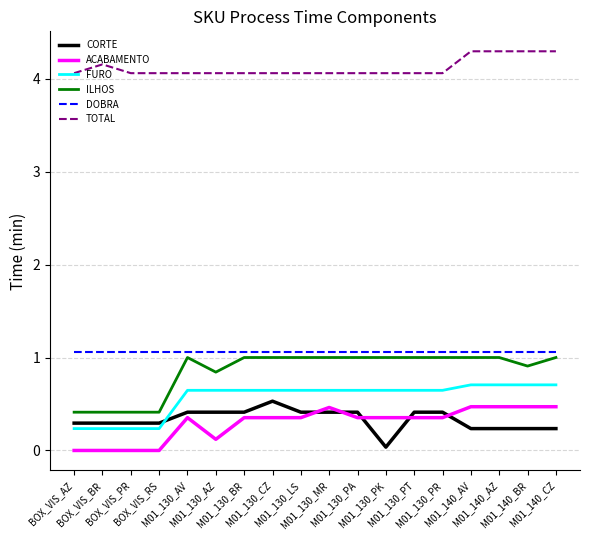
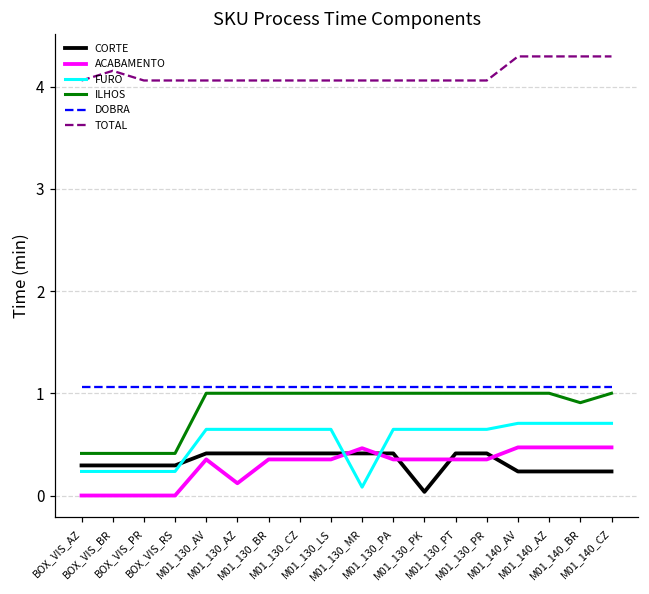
  {
    "CORTE": {
      "BOX_VIS_AZ": 0.3,
      "BOX_VIS_BR": 0.3,
      "BOX_VIS_PR": 0.3,
      "BOX_VIS_RS": 0.3,
      "M01_130_AV": 0.4,
      "M01_130_AZ": 0.4,
      "M01_130_BR": 0.4,
-     "M01_130_CZ": 0.5,
+     "M01_130_CZ": 0.4,
      "M01_130_LS": 0.4,
      "M01_130_MR": 0.4,
      "M01_130_PA": 0.4,
      "M01_130_PK": 0.0,
      "M01_130_PT": 0.4,
      "M01_130_PR": 0.4,
      "M01_140_AV": 0.2,
      "M01_140_AZ": 0.2,
      "M01_140_BR": 0.2,
      "M01_140_CZ": 0.2
    },
    "ACABAMENTO": {
      "BOX_VIS_AZ": 0.0,
      "BOX_VIS_BR": 0.0,
      "BOX_VIS_PR": 0.0,
      "BOX_VIS_RS": 0.0,
      "M01_130_AV": 0.4,
      "M01_130_AZ": 0.1,
      "M01_130_BR": 0.4,
      "M01_130_CZ": 0.4,
      "M01_130_LS": 0.4,
      "M01_130_MR": 0.5,
      "M01_130_PA": 0.4,
      "M01_130_PK": 0.4,
      "M01_130_PT": 0.4,
      "M01_130_PR": 0.4,
      "M01_140_AV": 0.5,
      "M01_140_AZ": 0.5,
      "M01_140_BR": 0.5,
      "M01_140_CZ": 0.5
    },
    "FURO": {
      "BOX_VIS_AZ": 0.2,
      "BOX_VIS_BR": 0.2,
      "BOX_VIS_PR": 0.2,
      "BOX_VIS_RS": 0.2,
      "M01_130_AV": 0.6,
      "M01_130_AZ": 0.6,
      "M01_130_BR": 0.6,
      "M01_130_CZ": 0.6,
      "M01_130_LS": 0.6,
-     "M01_130_MR": 0.6,
+     "M01_130_MR": 0.1,
      "M01_130_PA": 0.6,
      "M01_130_PK": 0.6,
      "M01_130_PT": 0.6,
      "M01_130_PR": 0.6,
      "M01_140_AV": 0.7,
      "M01_140_AZ": 0.7,
      "M01_140_BR": 0.7,
      "M01_140_CZ": 0.7
    },
    "ILHOS": {
      "BOX_VIS_AZ": 0.4,
      "BOX_VIS_BR": 0.4,
      "BOX_VIS_PR": 0.4,
      "BOX_VIS_RS": 0.4,
      "M01_130_AV": 1.0,
-     "M01_130_AZ": 0.8,
+     "M01_130_AZ": 1.0,
      "M01_130_BR": 1.0,
      "M01_130_CZ": 1.0,
      "M01_130_LS": 1.0,
      "M01_130_MR": 1.0,
      "M01_130_PA": 1.0,
      "M01_130_PK": 1.0,
      "M01_130_PT": 1.0,
      "M01_130_PR": 1.0,
      "M01_140_AV": 1.0,
      "M01_140_AZ": 1.0,
      "M01_140_BR": 0.9,
      "M01_140_CZ": 1.0
    },
    "DOBRA": {
      "BOX_VIS_AZ": 1.1,
      "BOX_VIS_BR": 1.1,
      "BOX_VIS_PR": 1.1,
      "BOX_VIS_RS": 1.1,
      "M01_130_AV": 1.1,
      "M01_130_AZ": 1.1,
      "M01_130_BR": 1.1,
      "M01_130_CZ": 1.1,
      "M01_130_LS": 1.1,
      "M01_130_MR": 1.1,
      "M01_130_PA": 1.1,
      "M01_130_PK": 1.1,
      "M01_130_PT": 1.1,
      "M01_130_PR": 1.1,
      "M01_140_AV": 1.1,
      "M01_140_AZ": 1.1,
      "M01_140_BR": 1.1,
      "M01_140_CZ": 1.1
    },
    "TOTAL": {
      "BOX_VIS_AZ": 4.1,
      "BOX_VIS_BR": 4.2,
      "BOX_VIS_PR": 4.1,
      "BOX_VIS_RS": 4.1,
      "M01_130_AV": 4.1,
      "M01_130_AZ": 4.1,
      "M01_130_BR": 4.1,
      "M01_130_CZ": 4.1,
      "M01_130_LS": 4.1,
      "M01_130_MR": 4.1,
      "M01_130_PA": 4.1,
      "M01_130_PK": 4.1,
      "M01_130_PT": 4.1,
      "M01_130_PR": 4.1,
      "M01_140_AV": 4.3,
      "M01_140_AZ": 4.3,
      "M01_140_BR": 4.3,
      "M01_140_CZ": 4.3
    }
  }
